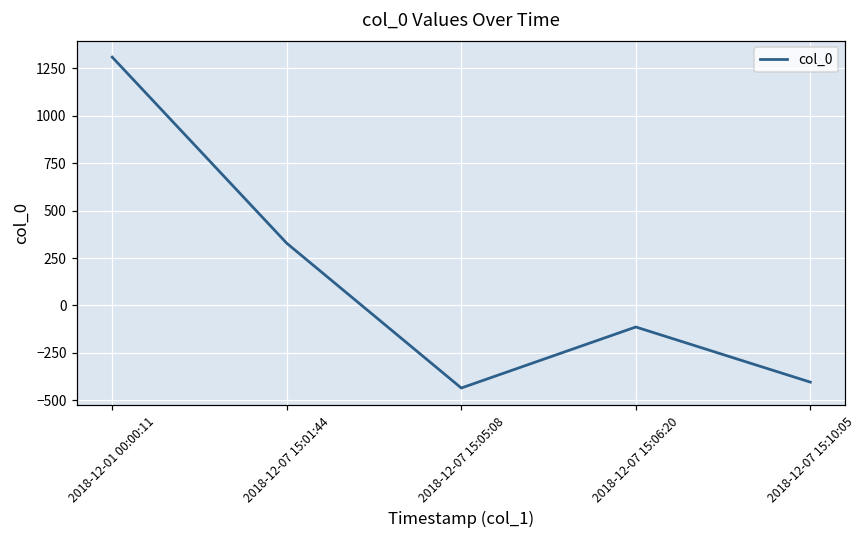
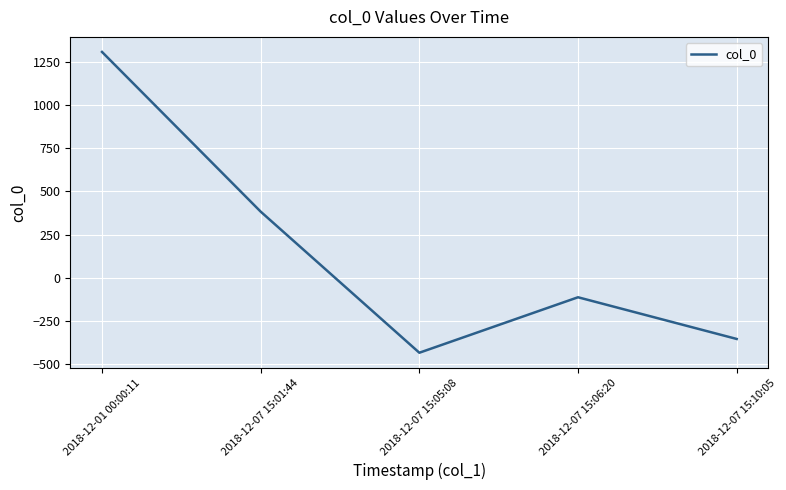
  {
    "2018-12-01 00:00:11": 1310,
-   "2018-12-07 15:01:44": 330,
+   "2018-12-07 15:01:44": 380,
    "2018-12-07 15:05:08": -440,
    "2018-12-07 15:06:20": -110,
-   "2018-12-07 15:10:05": -410
+   "2018-12-07 15:10:05": -360
  }
